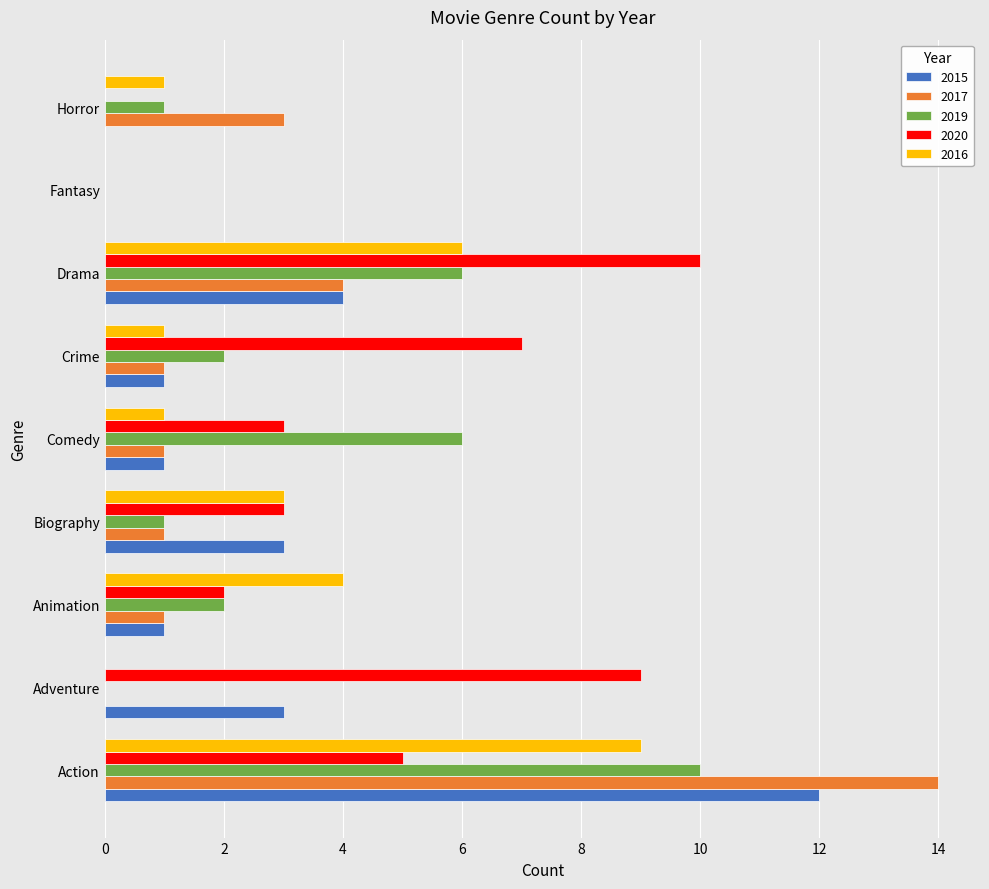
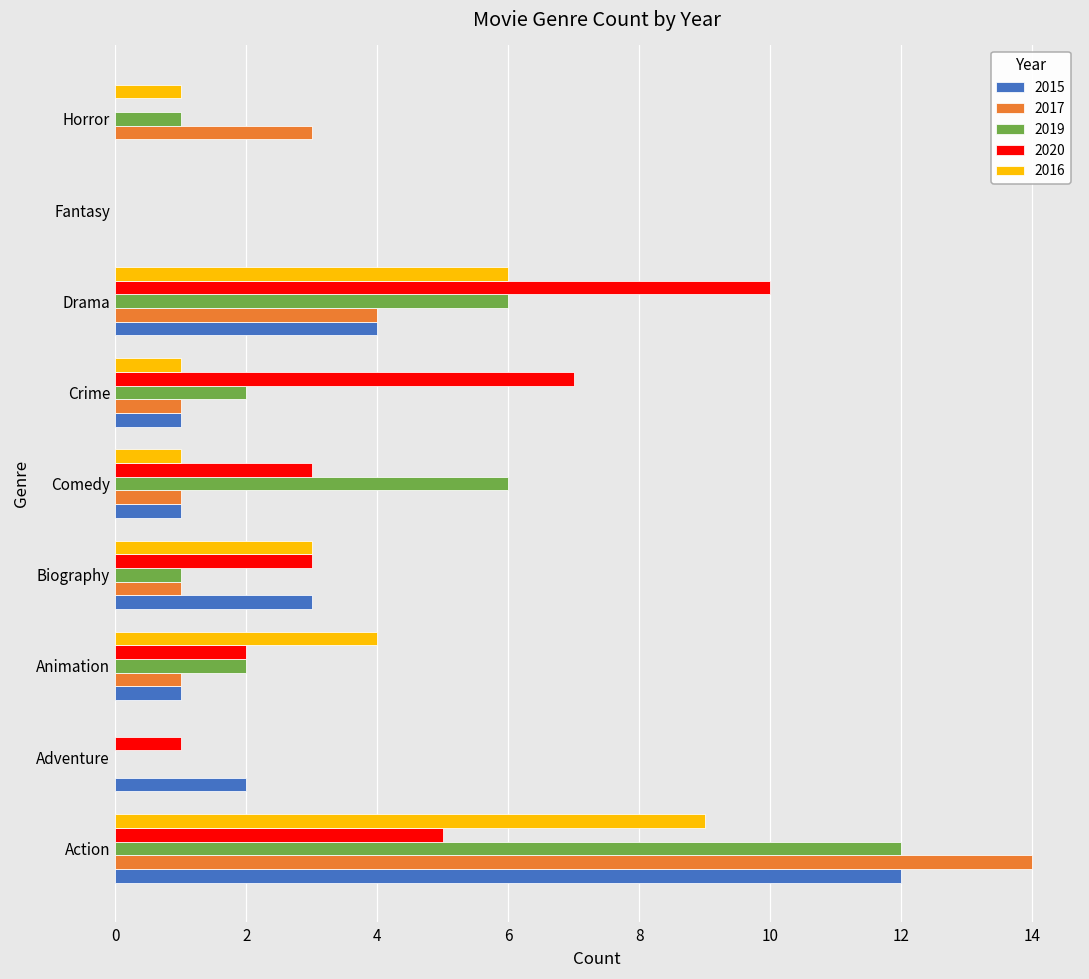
  {
    "2015": {
      "Horror": 0,
      "Fantasy": 0,
      "Drama": 4,
      "Crime": 1,
      "Comedy": 1,
      "Biography": 3,
      "Animation": 1,
-     "Adventure": 3,
+     "Adventure": 2,
      "Action": 12
    },
    "2017": {
      "Horror": 3,
      "Fantasy": 0,
      "Drama": 4,
      "Crime": 1,
      "Comedy": 1,
      "Biography": 1,
      "Animation": 1,
      "Adventure": 0,
      "Action": 14
    },
    "2019": {
      "Horror": 1,
      "Fantasy": 0,
      "Drama": 6,
      "Crime": 2,
      "Comedy": 6,
      "Biography": 1,
      "Animation": 2,
      "Adventure": 0,
-     "Action": 10
+     "Action": 12
    },
    "2020": {
      "Horror": 0,
      "Fantasy": 0,
      "Drama": 10,
      "Crime": 7,
      "Comedy": 3,
      "Biography": 3,
      "Animation": 2,
-     "Adventure": 9,
+     "Adventure": 1,
      "Action": 5
    },
    "2016": {
      "Horror": 1,
      "Fantasy": 0,
      "Drama": 6,
      "Crime": 1,
      "Comedy": 1,
      "Biography": 3,
      "Animation": 4,
      "Adventure": 0,
      "Action": 9
    }
  }
